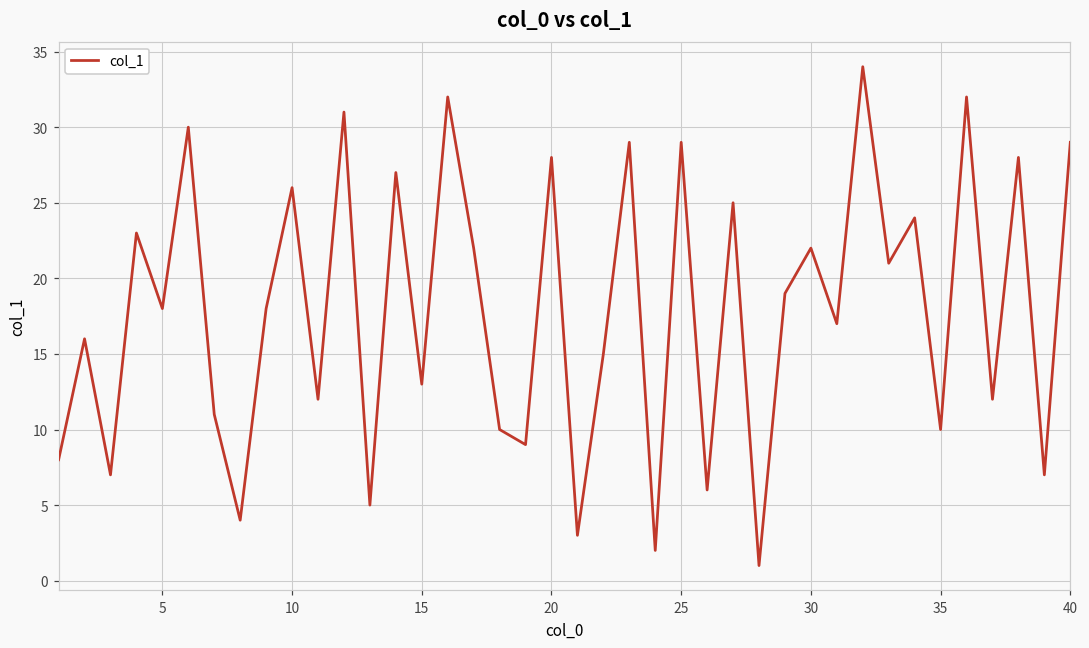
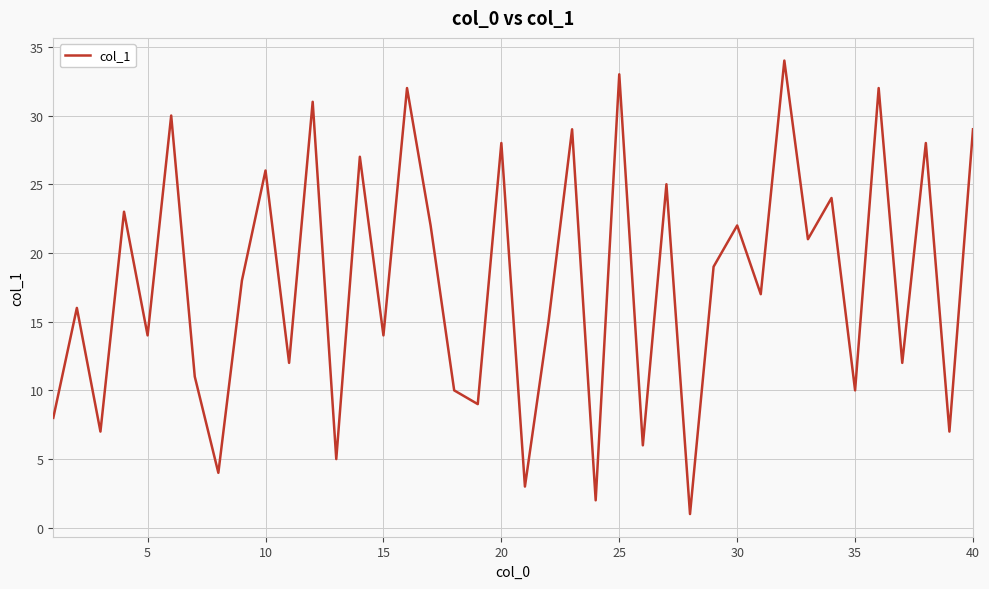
  {
-   "5": 18,
+   "5": 14,
    "10": 26,
-   "15": 13,
+   "15": 14,
    "20": 28,
-   "25": 29,
+   "25": 33,
    "30": 22,
    "35": 10,
    "40": 29
  }
